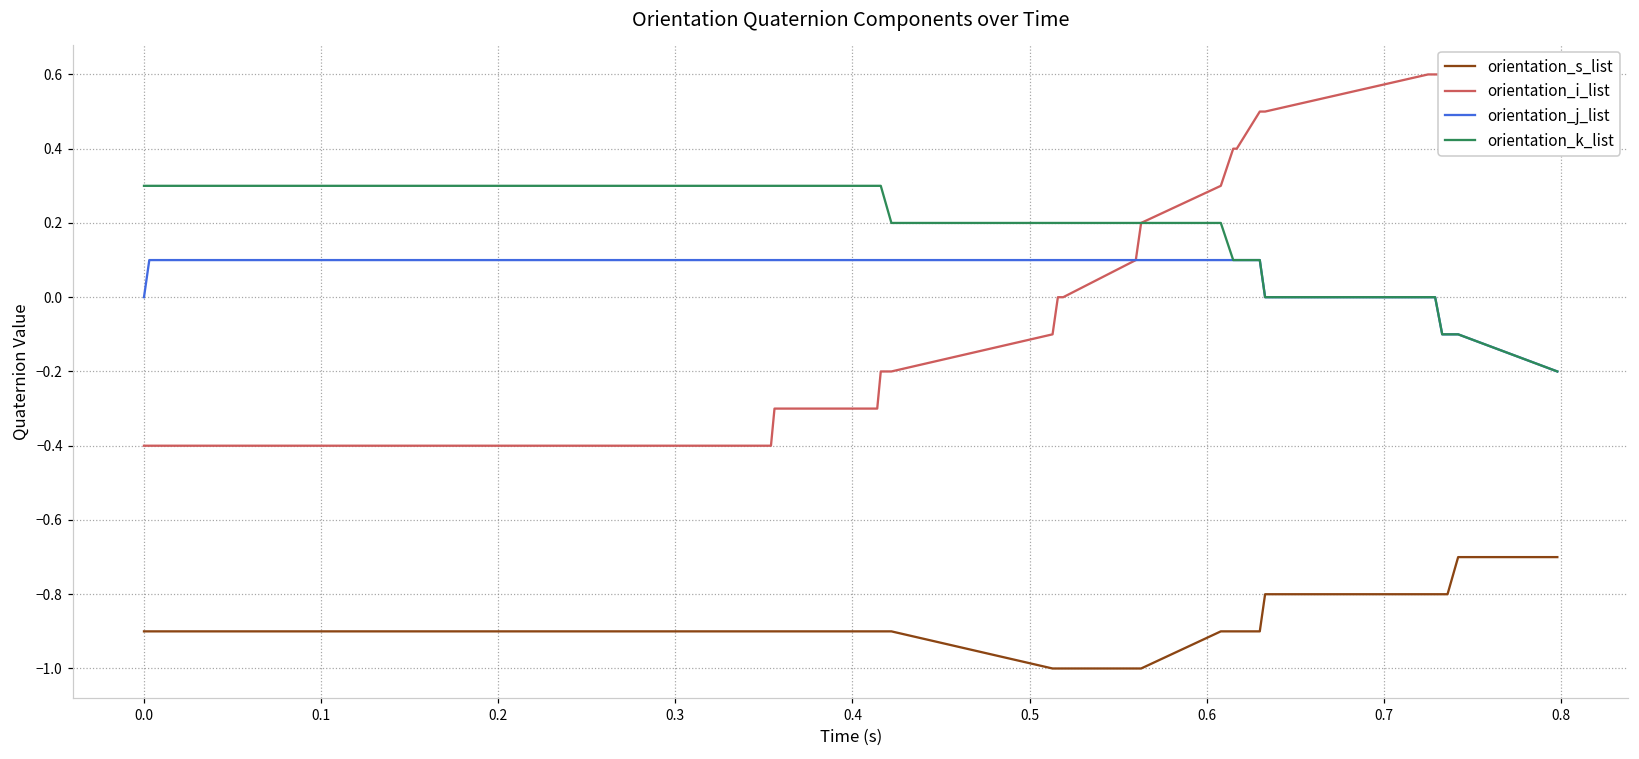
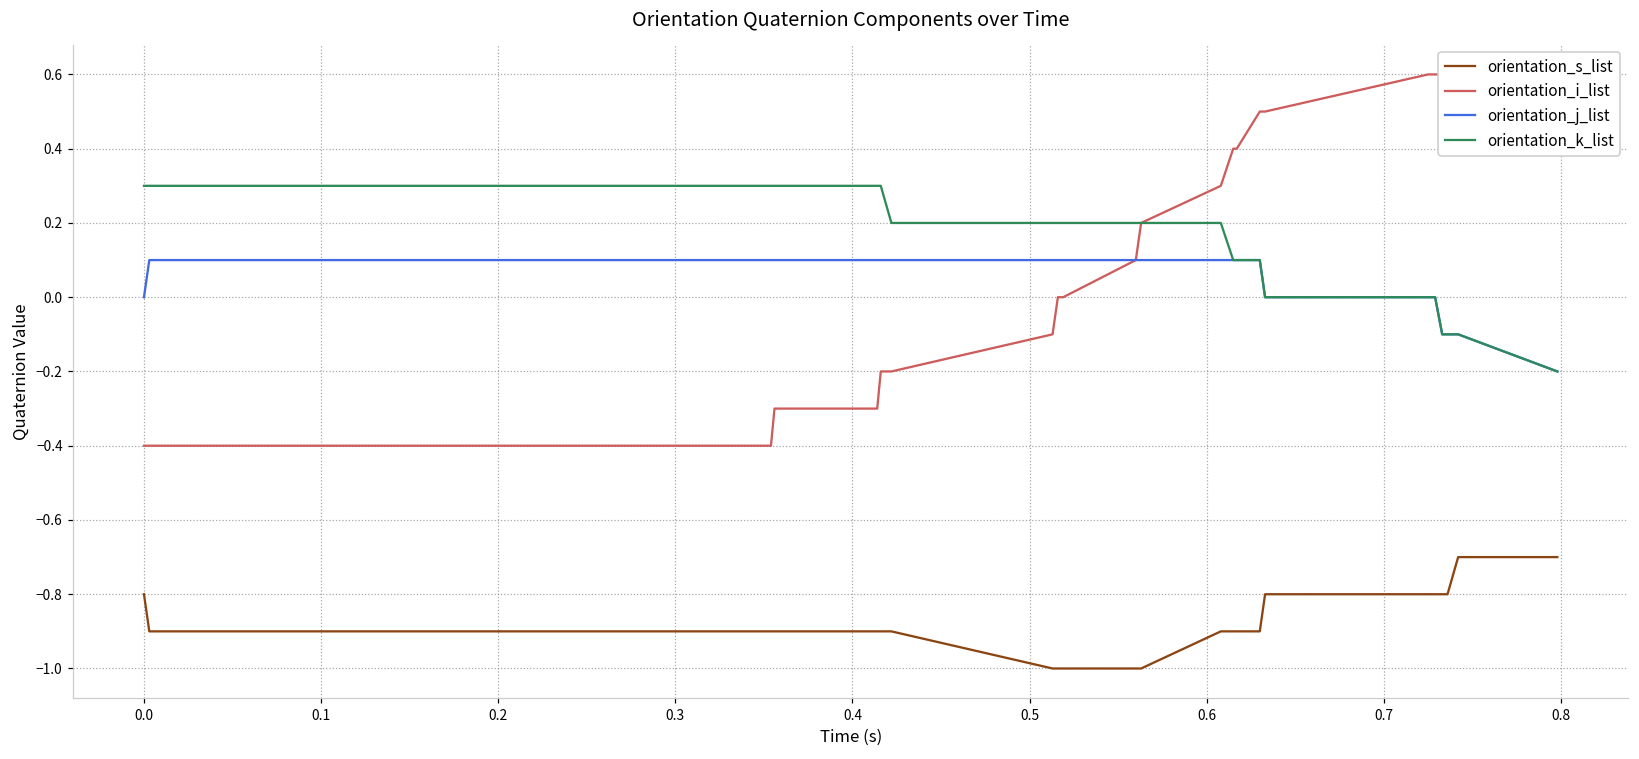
  {
    "orientation_s_list": {
-     "0.0": -0.9
+     "0.0": -0.8
    },
    "orientation_i_list": {
      "0.0": -0.4
    },
    "orientation_j_list": {
      "0.0": 0.0
    },
    "orientation_k_list": {
      "0.0": 0.3
    }
  }
